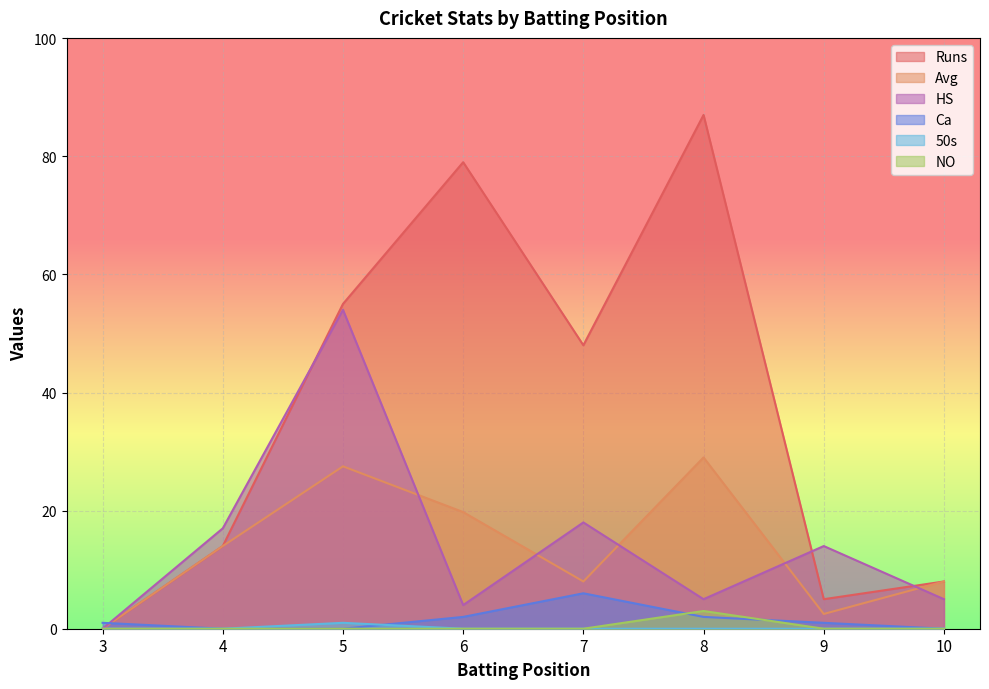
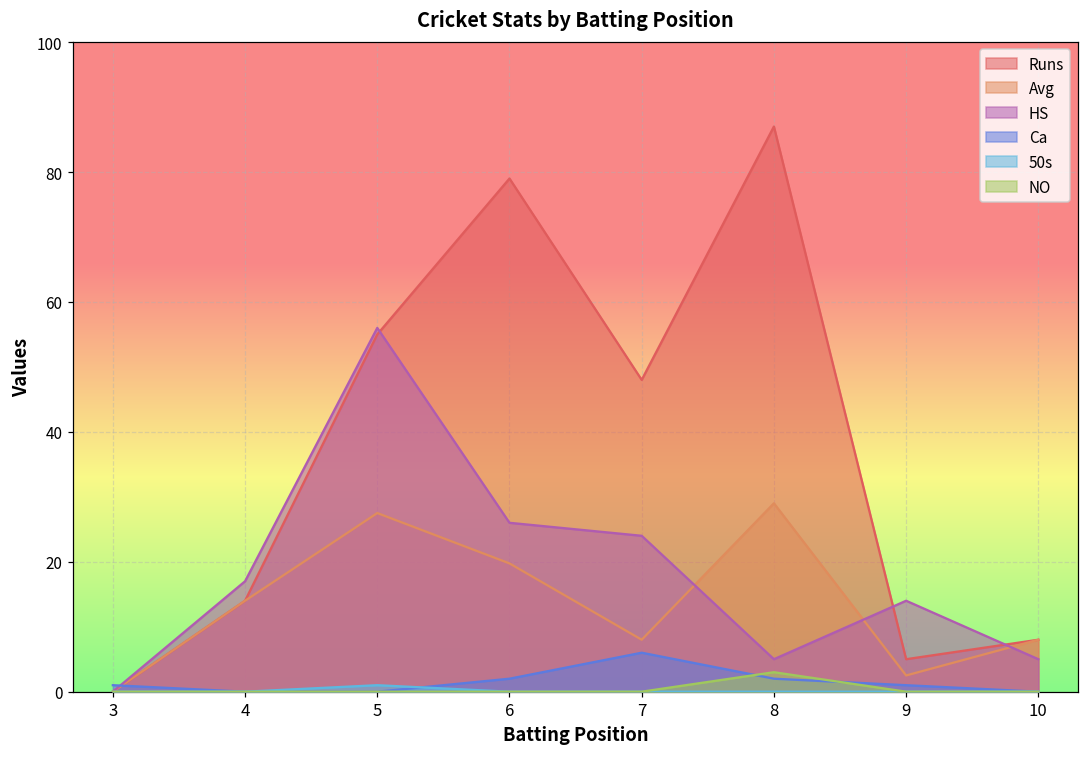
  {
    "HS": {
      "4": 17,
-     "5": 54,
-     "6": 4,
-     "7": 18,
+     "5": 56,
+     "6": 26,
+     "7": 24,
      "8": 5,
      "9": 14,
      "10": 5
    },
    "NO": {
      "8": 3
    }
  }
